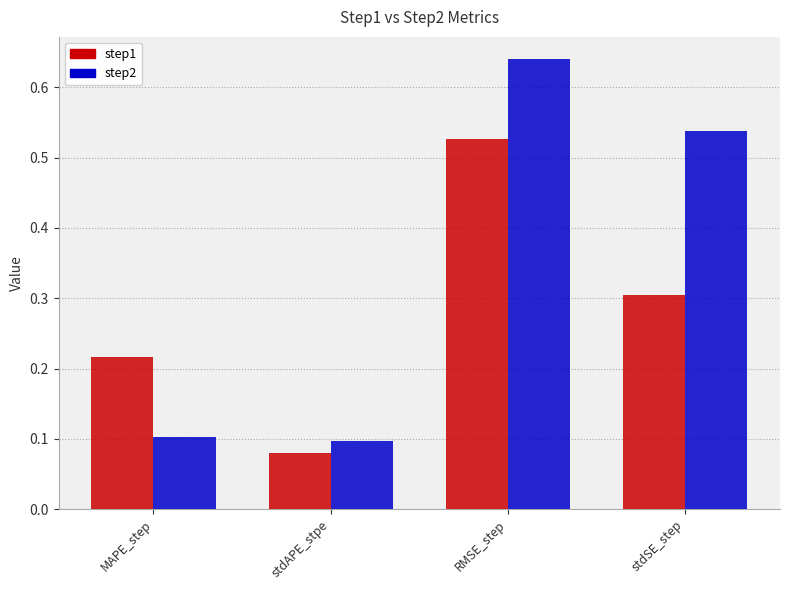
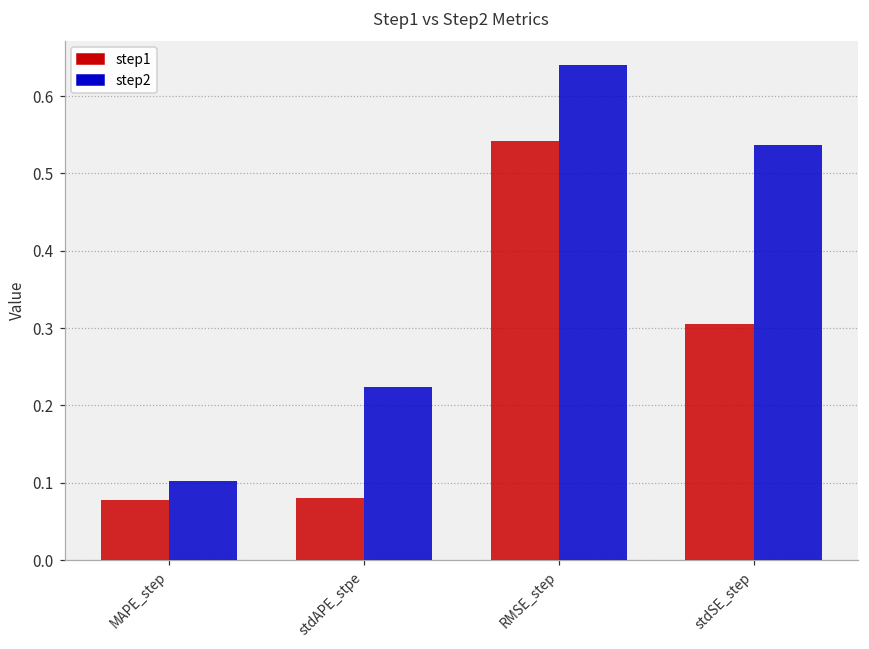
  {
    "step1": {
-     "MAPE_step": 0.22,
+     "MAPE_step": 0.08,
      "stdAPE_stpe": 0.08,
-     "RMSE_step": 0.53,
+     "RMSE_step": 0.54,
      "stdSE_step": 0.30
    },
    "step2": {
      "MAPE_step": 0.10,
-     "stdAPE_stpe": 0.10,
+     "stdAPE_stpe": 0.22,
      "RMSE_step": 0.64,
      "stdSE_step": 0.54
    }
  }
